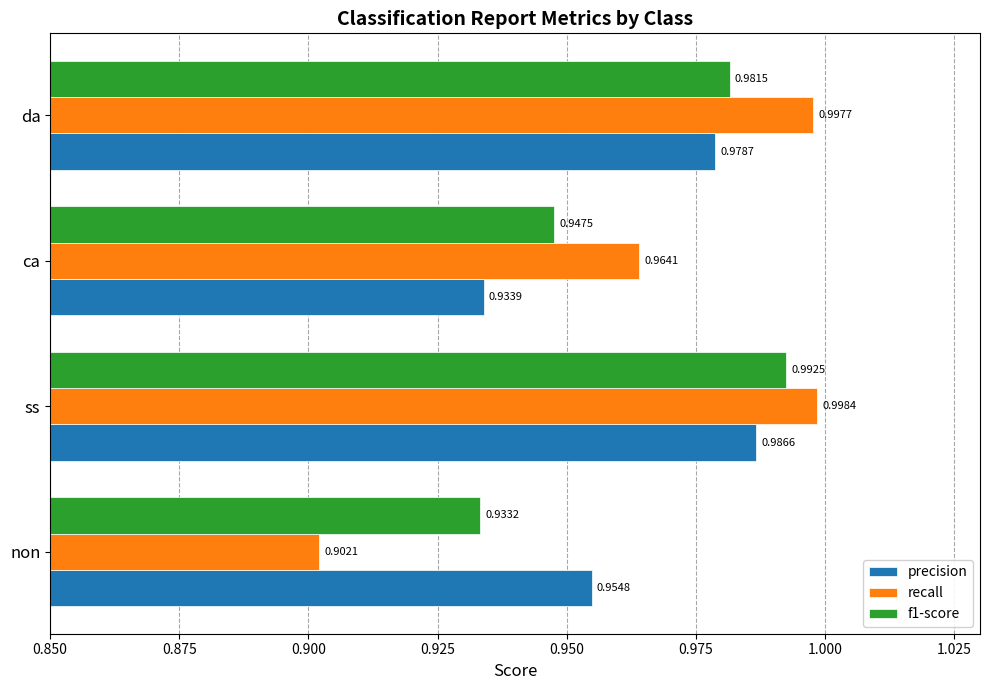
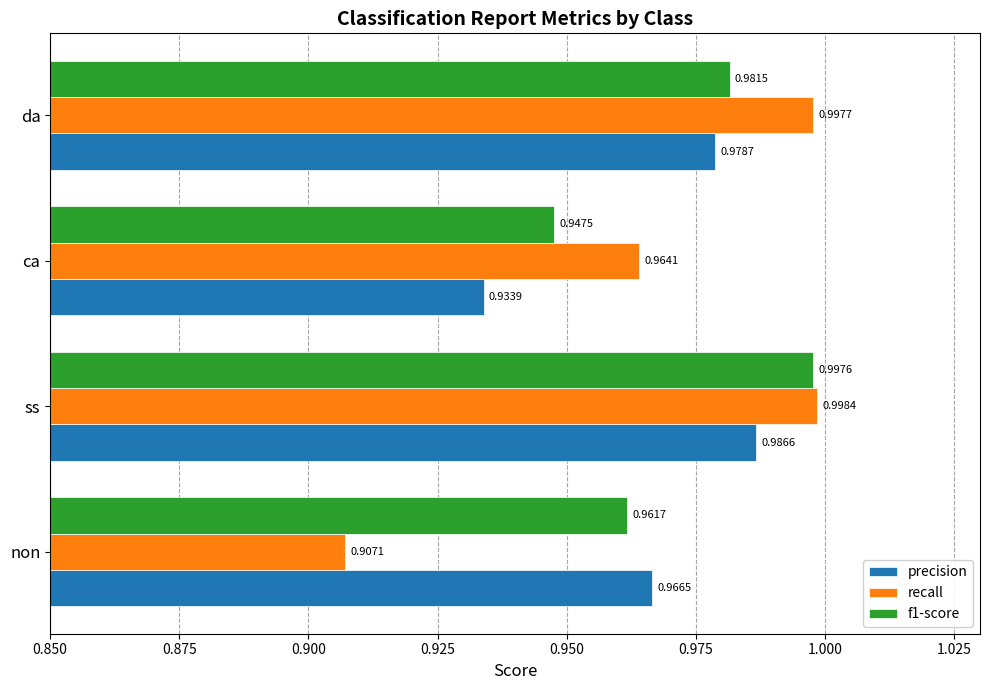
  {
    "precision": {
      "da": 0.9787,
      "ca": 0.9339,
      "ss": 0.9866,
-     "non": 0.9548
+     "non": 0.9665
    },
    "recall": {
      "da": 0.9977,
      "ca": 0.9641,
      "ss": 0.9984,
-     "non": 0.9021
+     "non": 0.9071
    },
    "f1-score": {
      "da": 0.9815,
      "ca": 0.9475,
-     "ss": 0.9925,
-     "non": 0.9332
+     "ss": 0.9976,
+     "non": 0.9617
    }
  }
